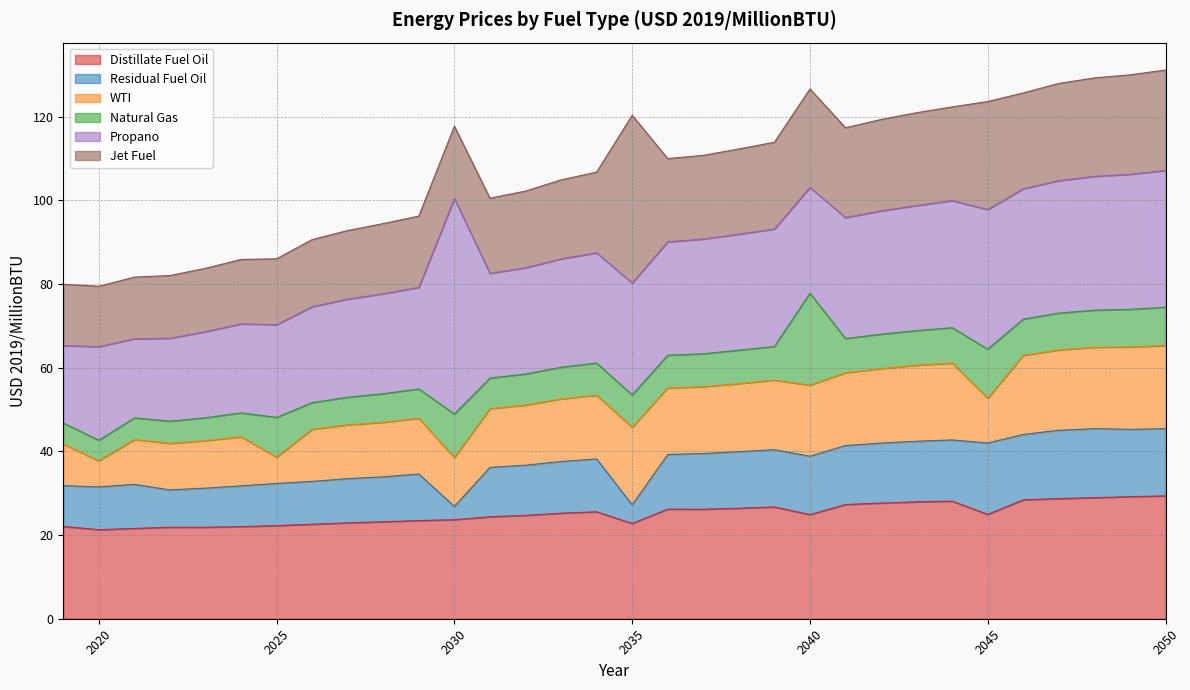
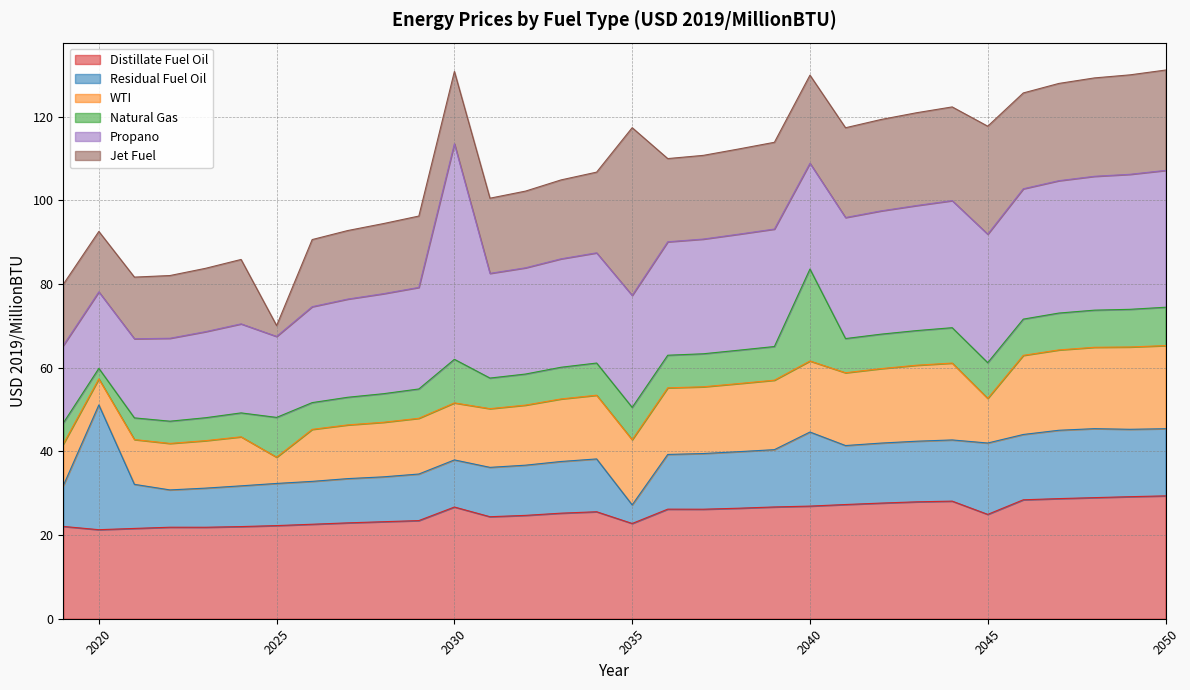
  {
    "Distillate Fuel Oil": {
      "2020": 21,
      "2025": 22,
-     "2030": 24,
+     "2030": 27,
      "2035": 23,
-     "2040": 25,
+     "2040": 27,
      "2045": 25,
      "2050": 29
    },
    "Residual Fuel Oil": {
-     "2020": 10,
+     "2020": 30,
      "2025": 10,
-     "2030": 3,
+     "2030": 11,
      "2035": 4,
-     "2040": 14,
+     "2040": 18,
      "2045": 17,
      "2050": 16
    },
    "WTI": {
      "2020": 6,
      "2025": 6,
-     "2030": 12,
-     "2035": 19,
+     "2030": 14,
+     "2035": 16,
      "2040": 17,
      "2045": 11,
      "2050": 20
    },
    "Natural Gas": {
-     "2020": 5,
+     "2020": 3,
      "2025": 10,
      "2030": 10,
      "2035": 8,
      "2040": 22,
-     "2045": 12,
+     "2045": 9,
      "2050": 9
    },
    "Propano": {
-     "2020": 22,
-     "2025": 22,
+     "2020": 18,
+     "2025": 19,
      "2030": 52,
      "2035": 27,
      "2040": 25,
-     "2045": 33,
+     "2045": 31,
      "2050": 33
    },
    "Jet Fuel": {
      "2020": 14,
-     "2025": 16,
+     "2025": 3,
      "2030": 17,
      "2035": 40,
-     "2040": 24,
+     "2040": 21,
      "2045": 26,
      "2050": 24
    }
  }
